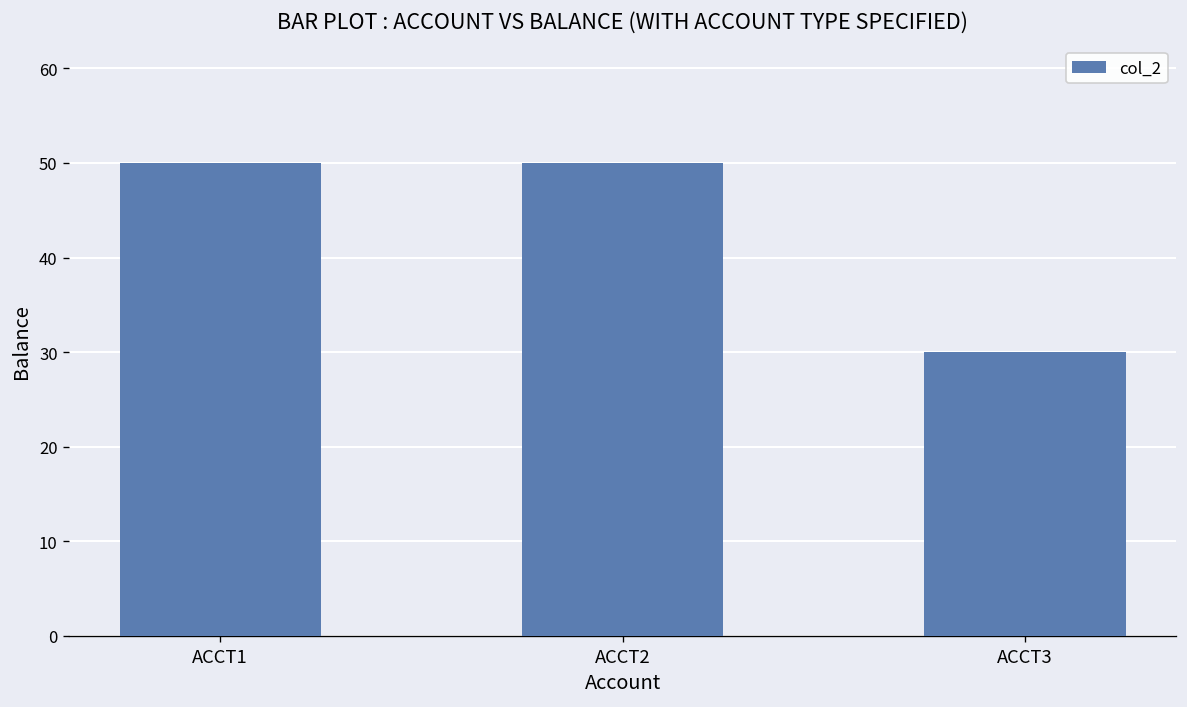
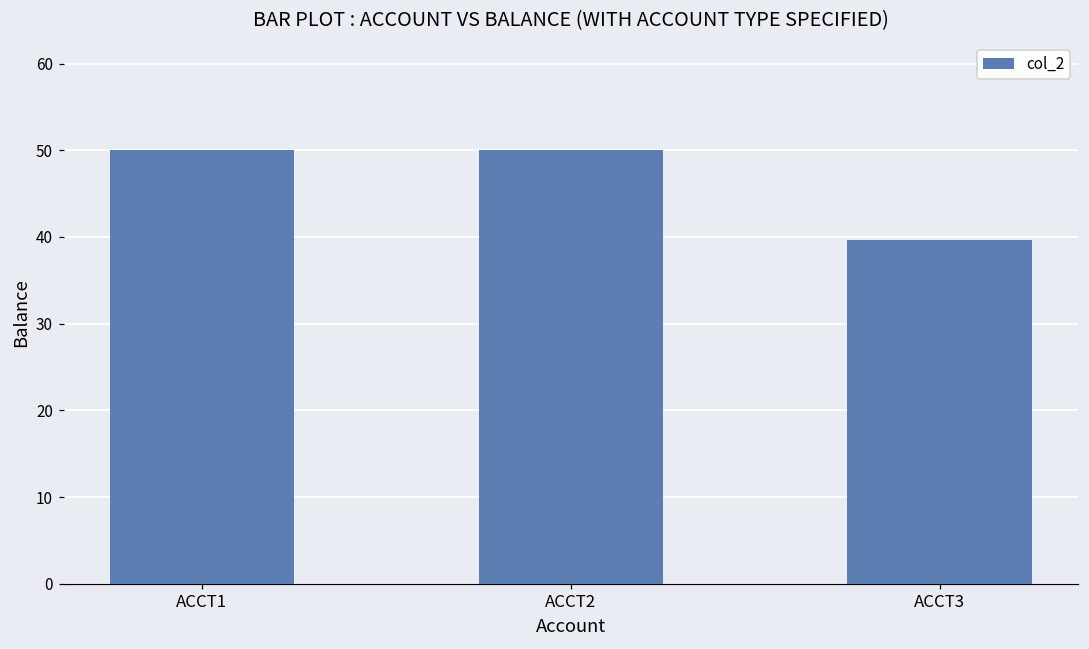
  {
    "ACCT1": 50,
    "ACCT2": 50,
-   "ACCT3": 30
+   "ACCT3": 40
  }
